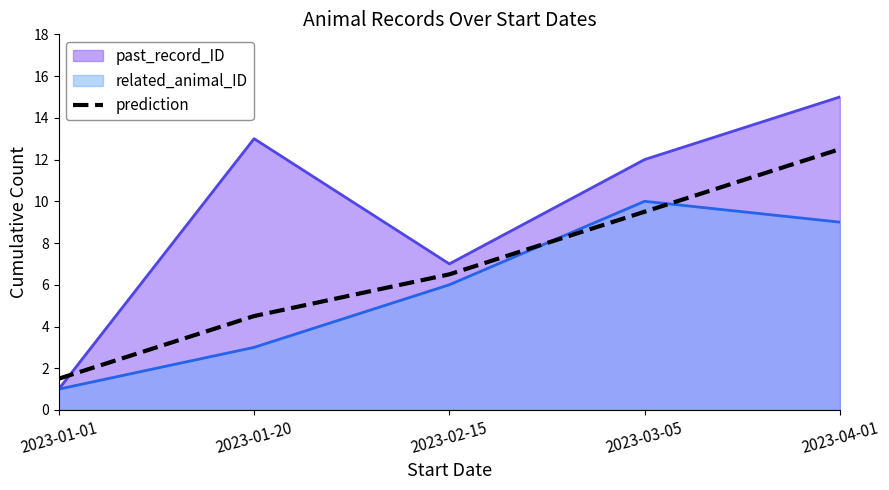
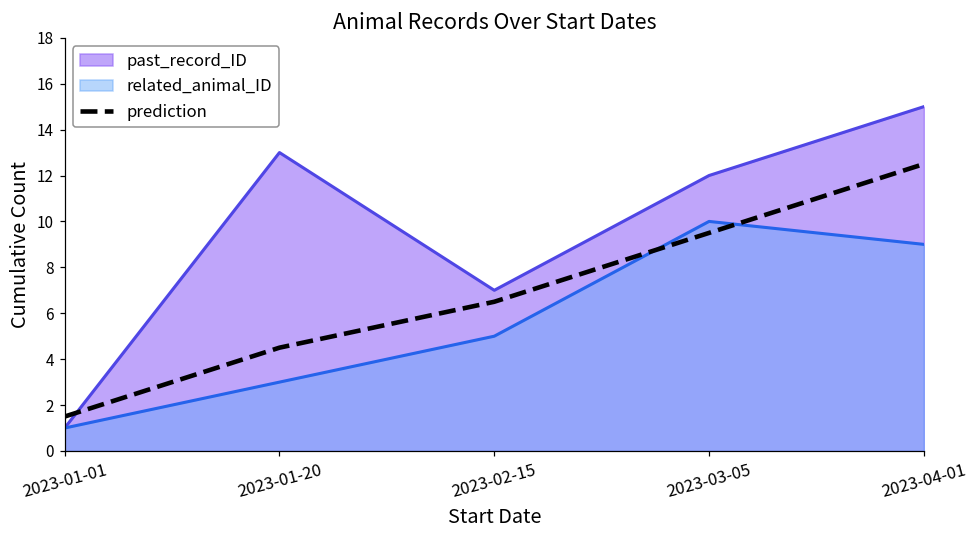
  {
    "past_record_ID": {
      "2023-01-20": 13,
      "2023-02-15": 7,
      "2023-03-05": 12,
      "2023-04-01": 15
    },
    "related_animal_ID": {
      "2023-01-20": 3,
-     "2023-02-15": 6,
+     "2023-02-15": 5,
      "2023-03-05": 10,
      "2023-04-01": 9
    },
    "prediction": {
      "2023-01-01": 1.5,
      "2023-01-20": 4.5,
      "2023-02-15": 6.5,
      "2023-03-05": 9.5,
      "2023-04-01": 12.5
    }
  }
